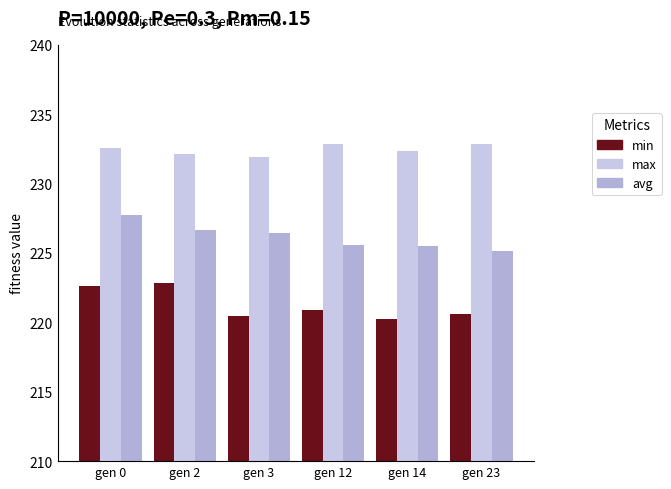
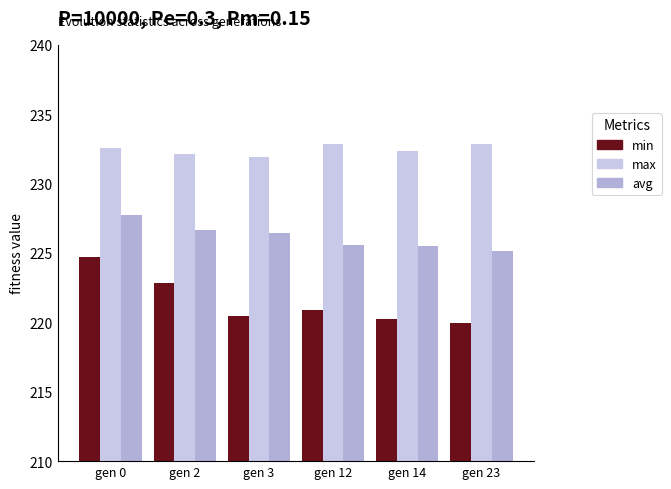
  {
    "min": {
-     "gen 0": 222.7,
+     "gen 0": 224.7,
      "gen 2": 222.8,
      "gen 3": 220.4,
      "gen 12": 220.9,
      "gen 14": 220.2,
-     "gen 23": 220.6
+     "gen 23": 220.0
    }
  }
